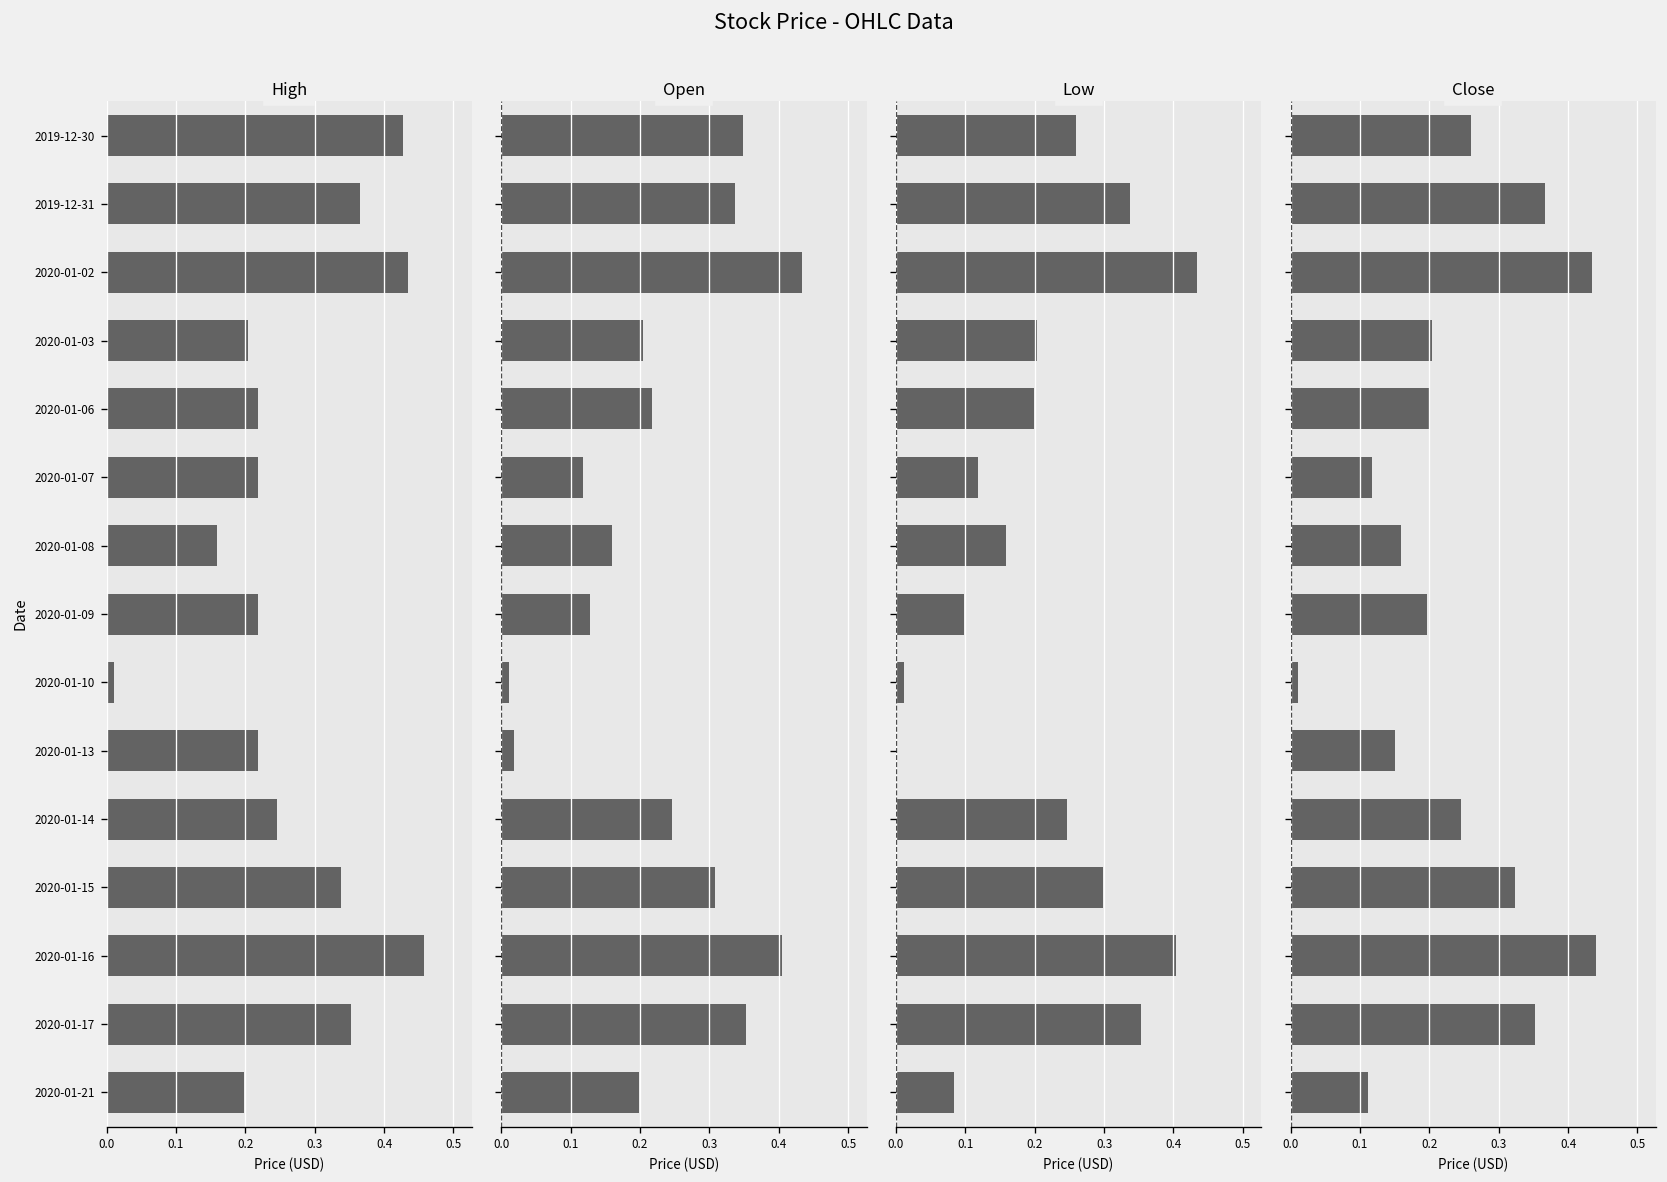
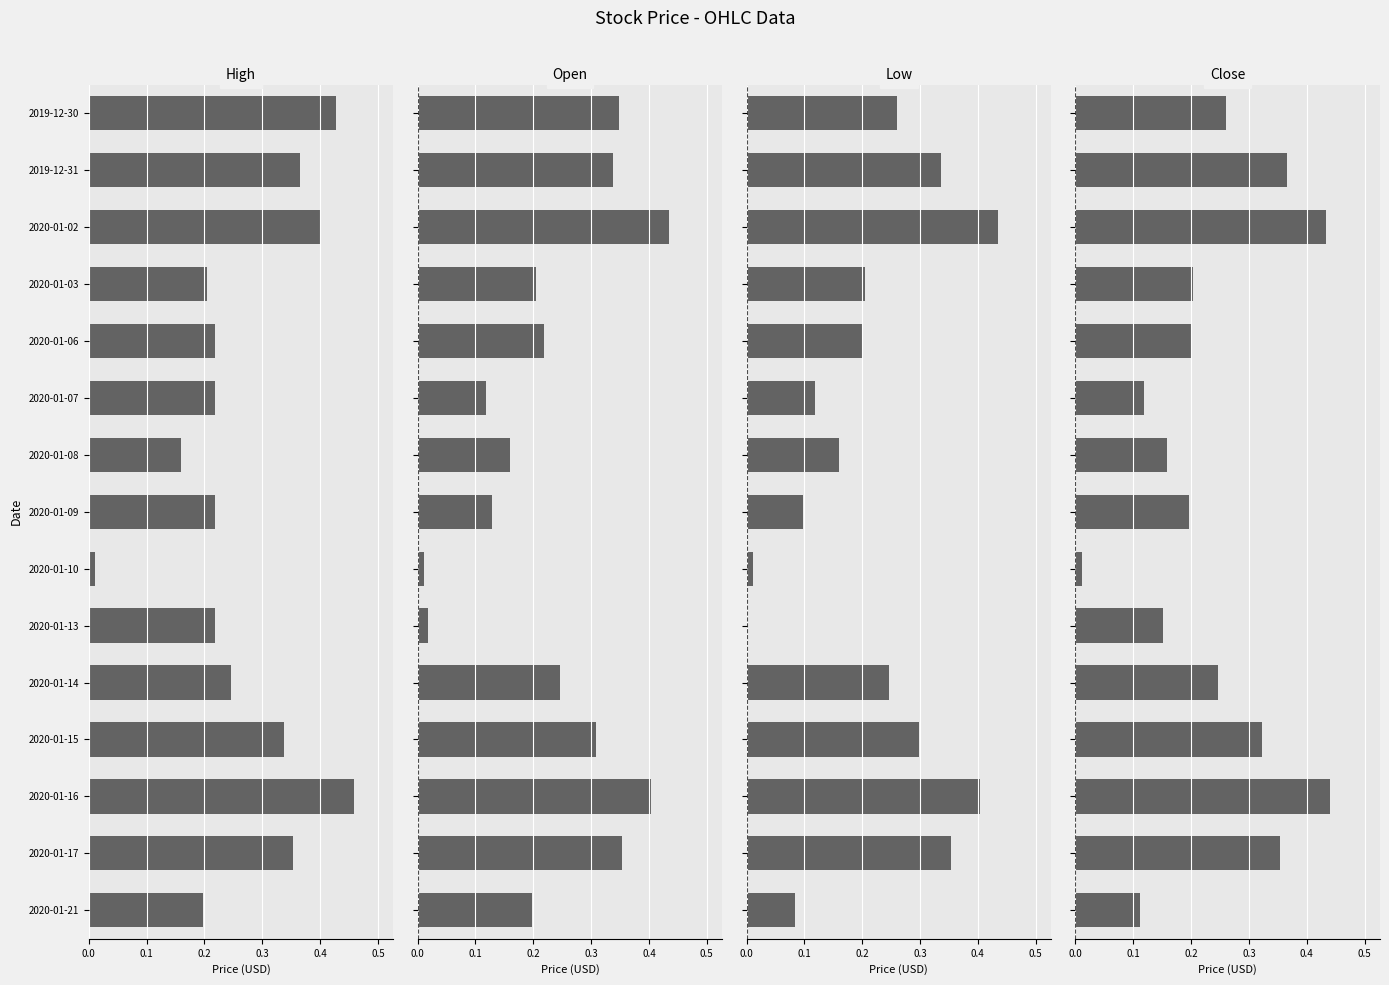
  {
    "High": {
      "2019-12-30": 0.43,
      "2019-12-31": 0.37,
-     "2020-01-02": 0.43,
+     "2020-01-02": 0.40,
      "2020-01-03": 0.20,
      "2020-01-06": 0.22,
      "2020-01-07": 0.22,
      "2020-01-08": 0.16,
      "2020-01-09": 0.22,
      "2020-01-10": 0.01,
      "2020-01-13": 0.22,
      "2020-01-14": 0.25,
      "2020-01-15": 0.34,
      "2020-01-16": 0.46,
      "2020-01-17": 0.35,
      "2020-01-21": 0.20
    }
  }
